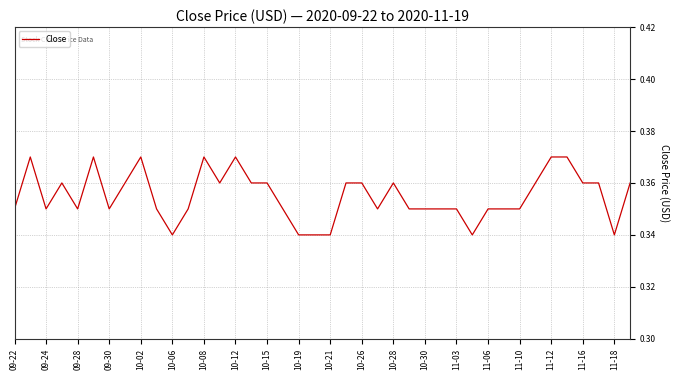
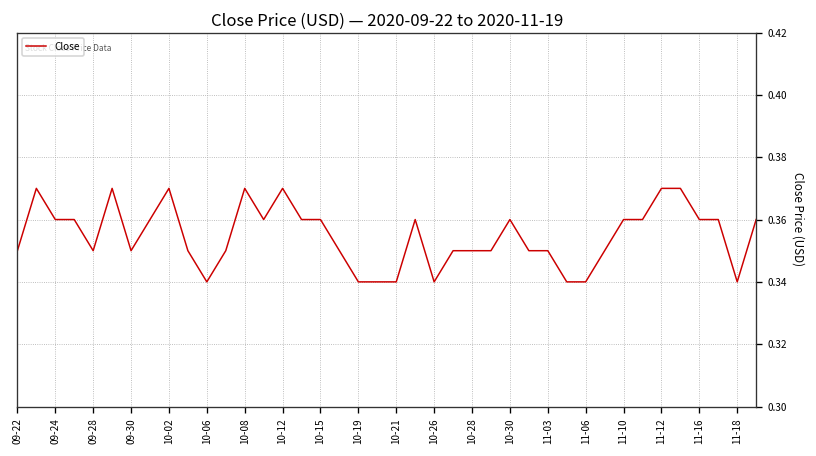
  {
    "09-22": 0.35,
-   "09-24": 0.35,
+   "09-24": 0.36,
    "09-28": 0.35,
    "09-30": 0.35,
    "10-02": 0.37,
    "10-06": 0.34,
    "10-08": 0.37,
    "10-12": 0.37,
    "10-15": 0.36,
    "10-19": 0.34,
    "10-21": 0.34,
-   "10-26": 0.36,
-   "10-28": 0.36,
-   "10-30": 0.35,
+   "10-26": 0.34,
+   "10-28": 0.35,
+   "10-30": 0.36,
    "11-03": 0.35,
-   "11-06": 0.35,
-   "11-10": 0.35,
+   "11-06": 0.34,
+   "11-10": 0.36,
    "11-12": 0.37,
    "11-16": 0.36,
    "11-18": 0.34
  }
